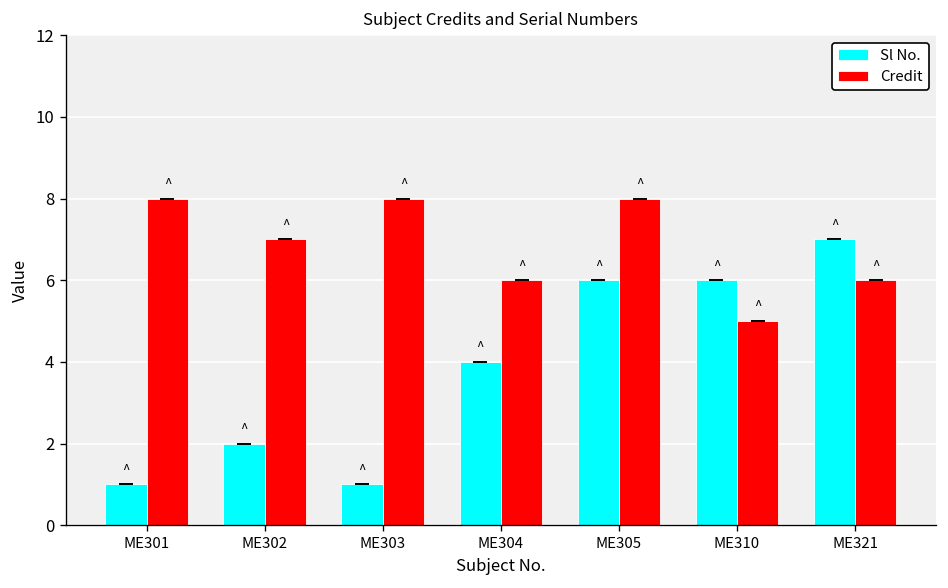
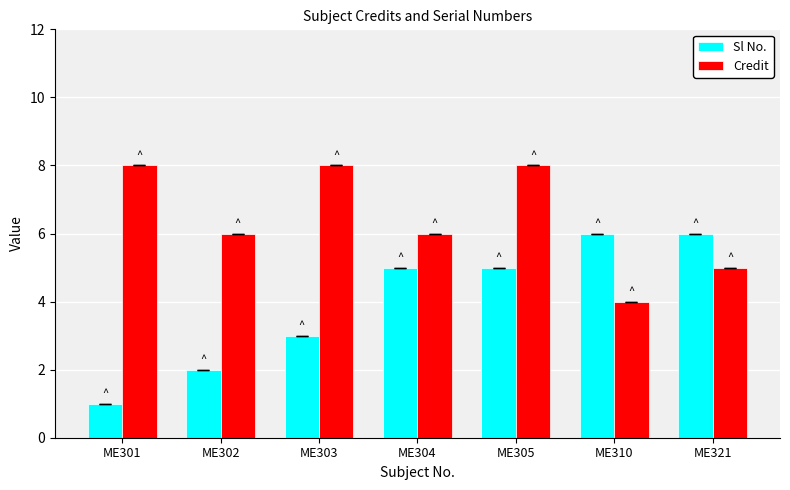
  {
    "Sl No.": {
      "ME301": 1,
      "ME302": 2,
-     "ME303": 1,
-     "ME304": 4,
-     "ME305": 6,
+     "ME303": 3,
+     "ME304": 5,
+     "ME305": 5,
      "ME310": 6,
-     "ME321": 7
+     "ME321": 6
    },
    "Credit": {
      "ME301": 8,
-     "ME302": 7,
+     "ME302": 6,
      "ME303": 8,
      "ME304": 6,
      "ME305": 8,
-     "ME310": 5,
-     "ME321": 6
+     "ME310": 4,
+     "ME321": 5
    }
  }
